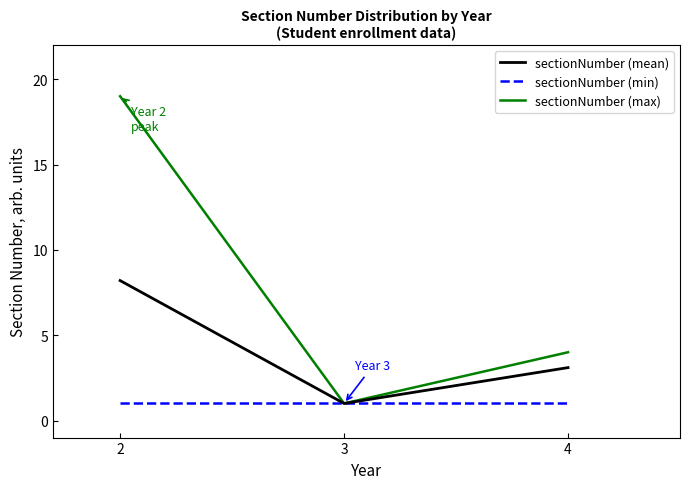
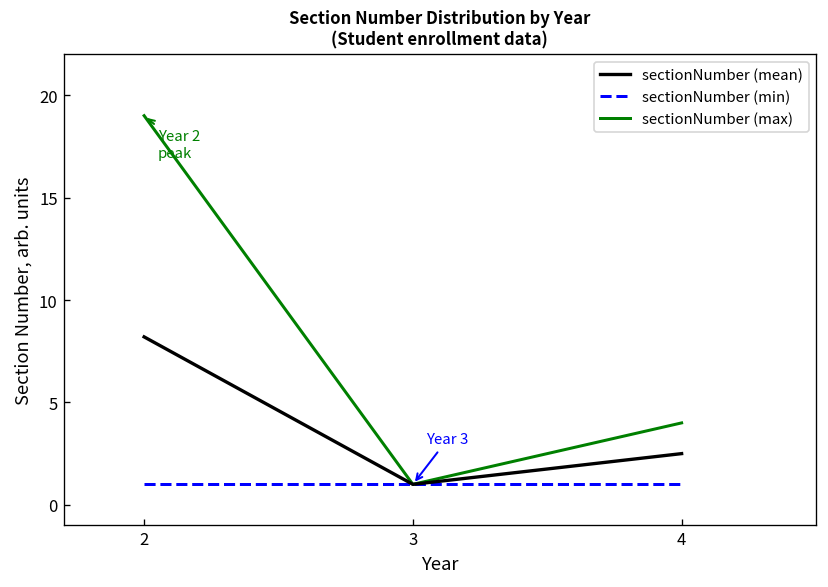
  {
    "sectionNumber (mean)": {
      "2": 8.2,
-     "4": 3.1
+     "4": 2.5
    },
    "sectionNumber (min)": {
      "2": 1.0,
      "4": 1.0
    },
    "sectionNumber (max)": {
      "4": 4.0
    }
  }
